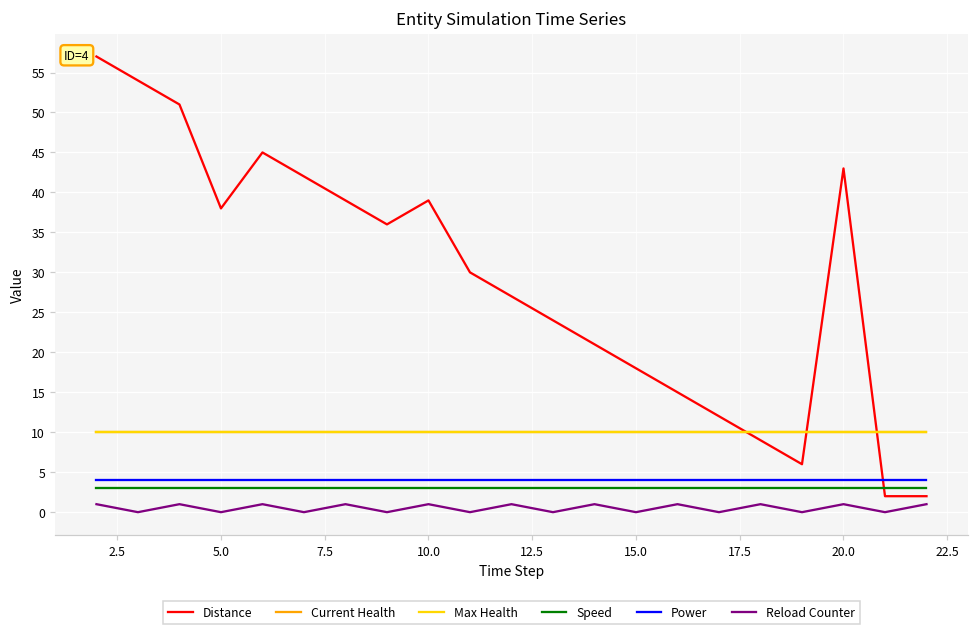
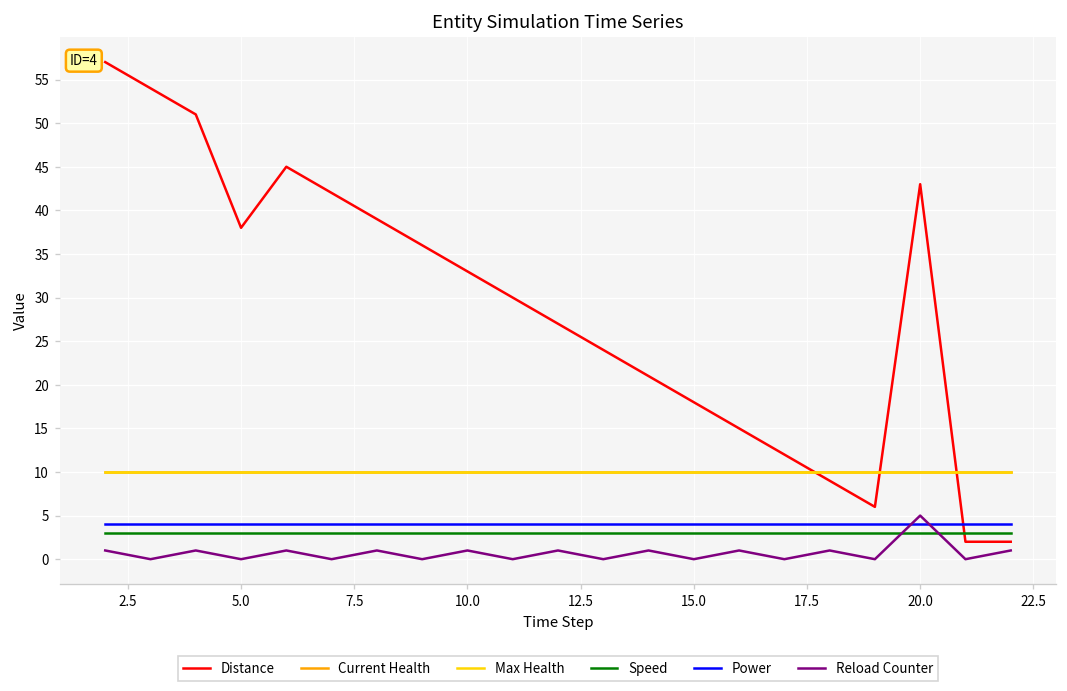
  {
    "Distance": {
      "5.0": 38,
-     "10.0": 39,
+     "10.0": 33,
      "15.0": 18,
      "20.0": 43
    },
    "Max Health": {
      "5.0": 10,
      "10.0": 10,
      "15.0": 10,
      "20.0": 10
    },
    "Speed": {
      "5.0": 3,
      "10.0": 3,
      "15.0": 3,
      "20.0": 3
    },
    "Power": {
      "5.0": 4,
      "10.0": 4,
      "15.0": 4,
      "20.0": 4
    },
    "Reload Counter": {
      "5.0": 0,
      "10.0": 1,
      "15.0": 0,
-     "20.0": 1
+     "20.0": 5
    }
  }
